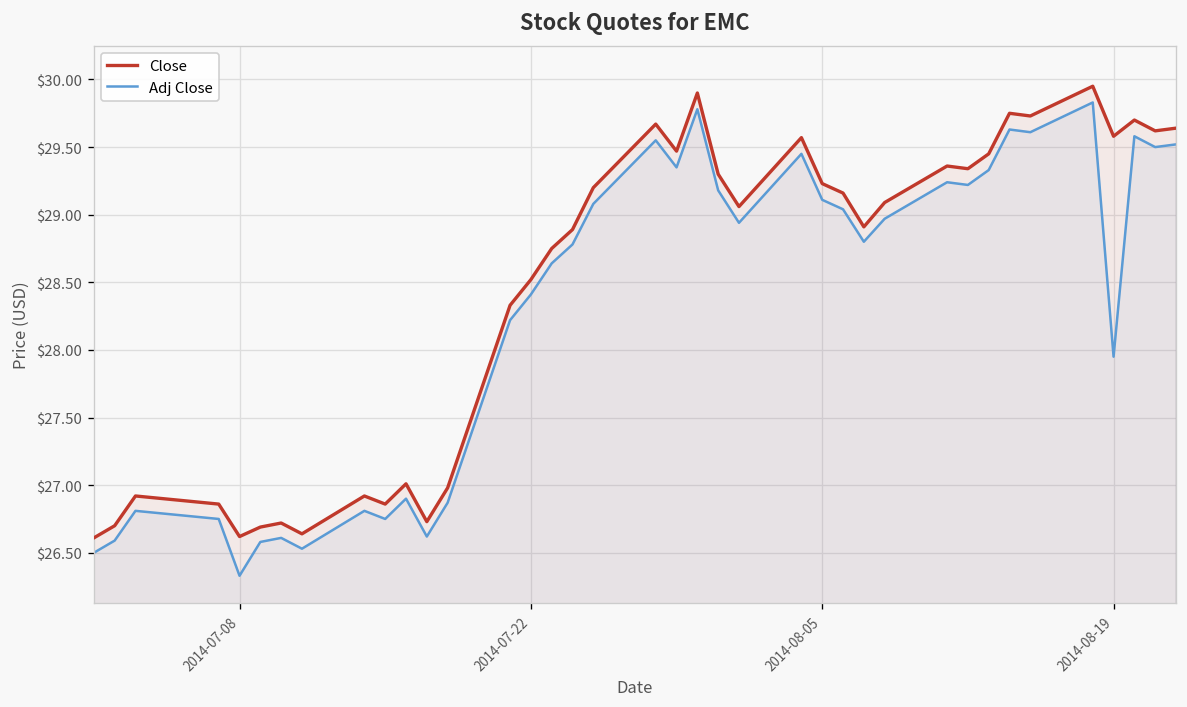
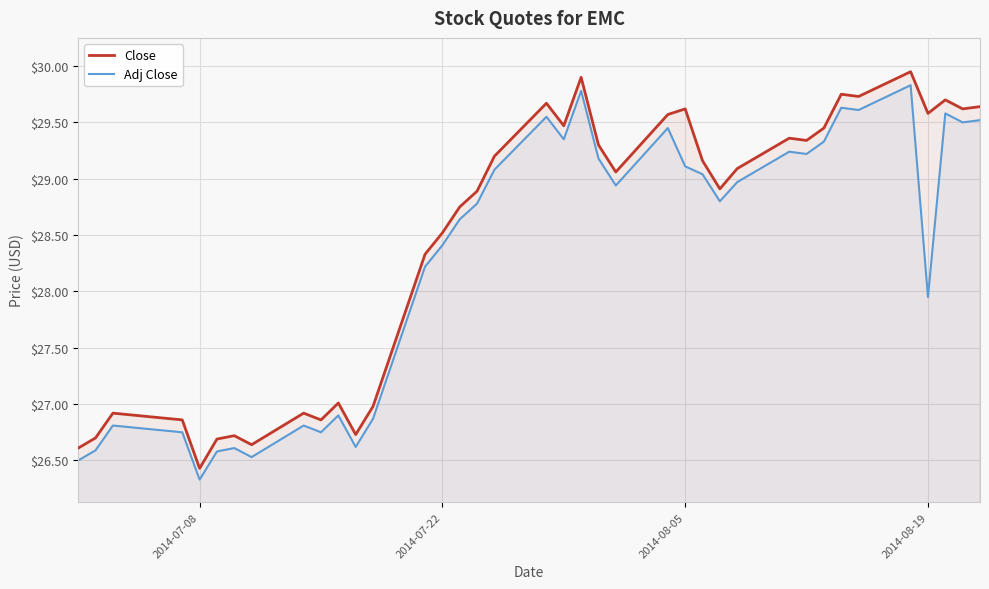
  {
    "Close": {
-     "2014-07-08": "$26.62",
+     "2014-07-08": "$26.43",
      "2014-07-22": "$28.52",
-     "2014-08-05": "$29.23",
+     "2014-08-05": "$29.62",
      "2014-08-19": "$29.58"
    },
    "Adj Close": {
      "2014-07-08": "$26.33",
      "2014-07-22": "$28.41",
      "2014-08-05": "$29.11",
      "2014-08-19": "$27.95"
    }
  }
